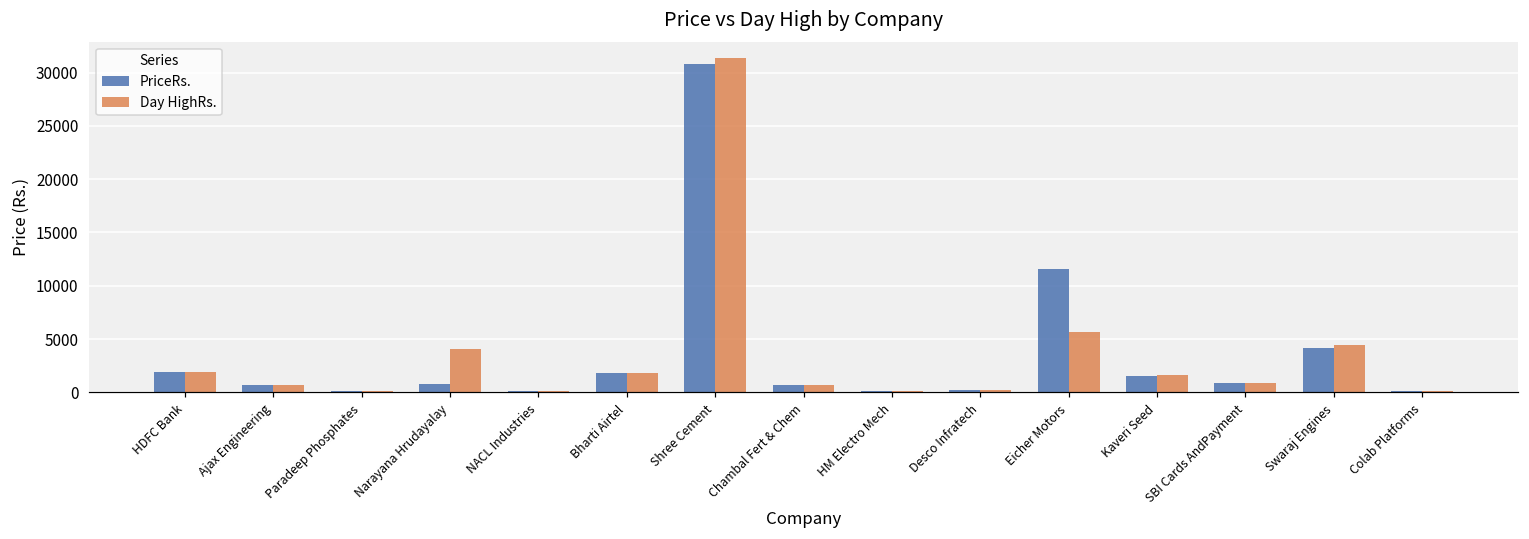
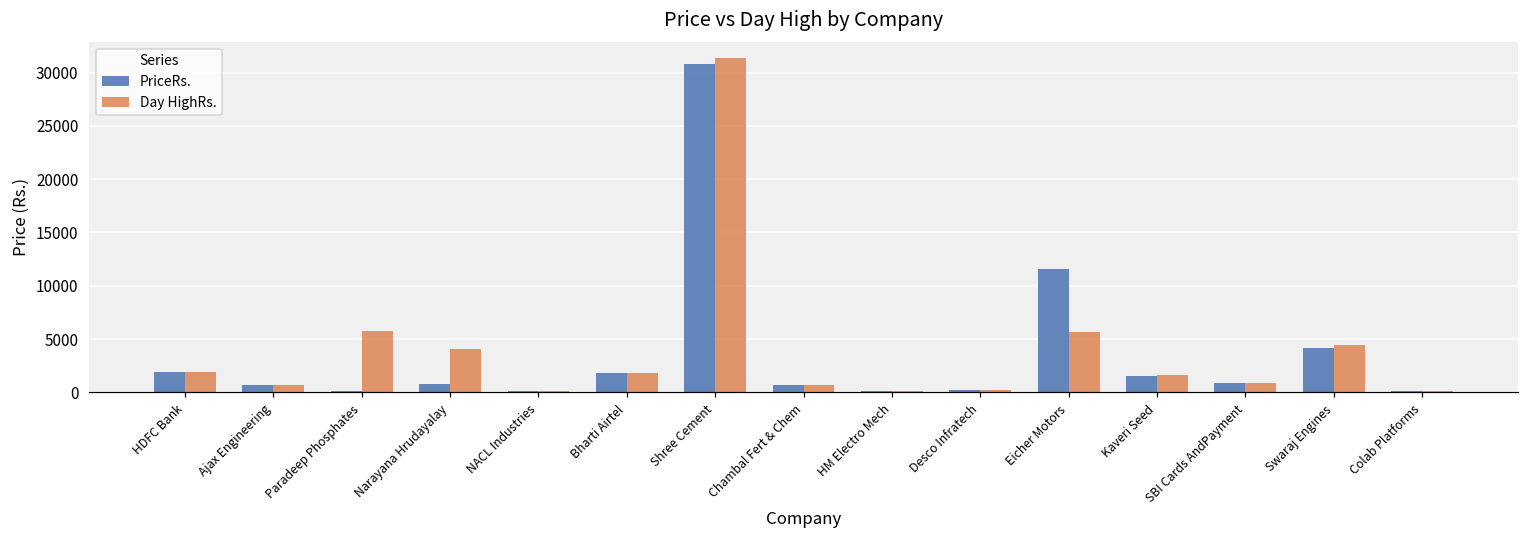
  {
    "PriceRs.": {
      "HDFC Bank": 2000,
      "Ajax Engineering": 1000,
      "Narayana Hrudayalay": 1000,
      "Bharti Airtel": 2000,
      "Shree Cement": 31000,
      "Chambal Fert & Chem": 1000,
      "Eicher Motors": 12000,
      "Kaveri Seed": 2000,
      "SBI Cards AndPayment": 1000,
      "Swaraj Engines": 4000
    },
    "Day HighRs.": {
      "HDFC Bank": 2000,
      "Ajax Engineering": 1000,
-     "Paradeep Phosphates": 0,
+     "Paradeep Phosphates": 6000,
      "Narayana Hrudayalay": 4000,
      "Bharti Airtel": 2000,
      "Shree Cement": 31000,
      "Chambal Fert & Chem": 1000,
      "Eicher Motors": 6000,
      "Kaveri Seed": 2000,
      "SBI Cards AndPayment": 1000,
      "Swaraj Engines": 4000
    }
  }
